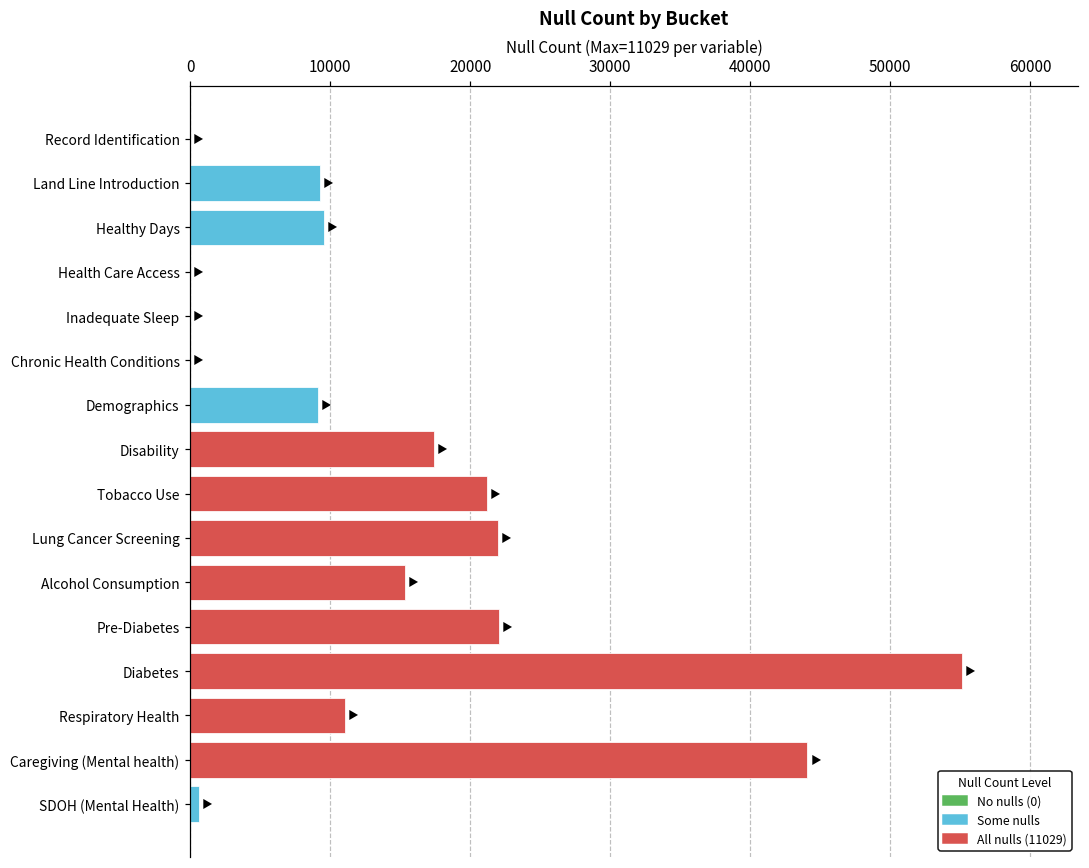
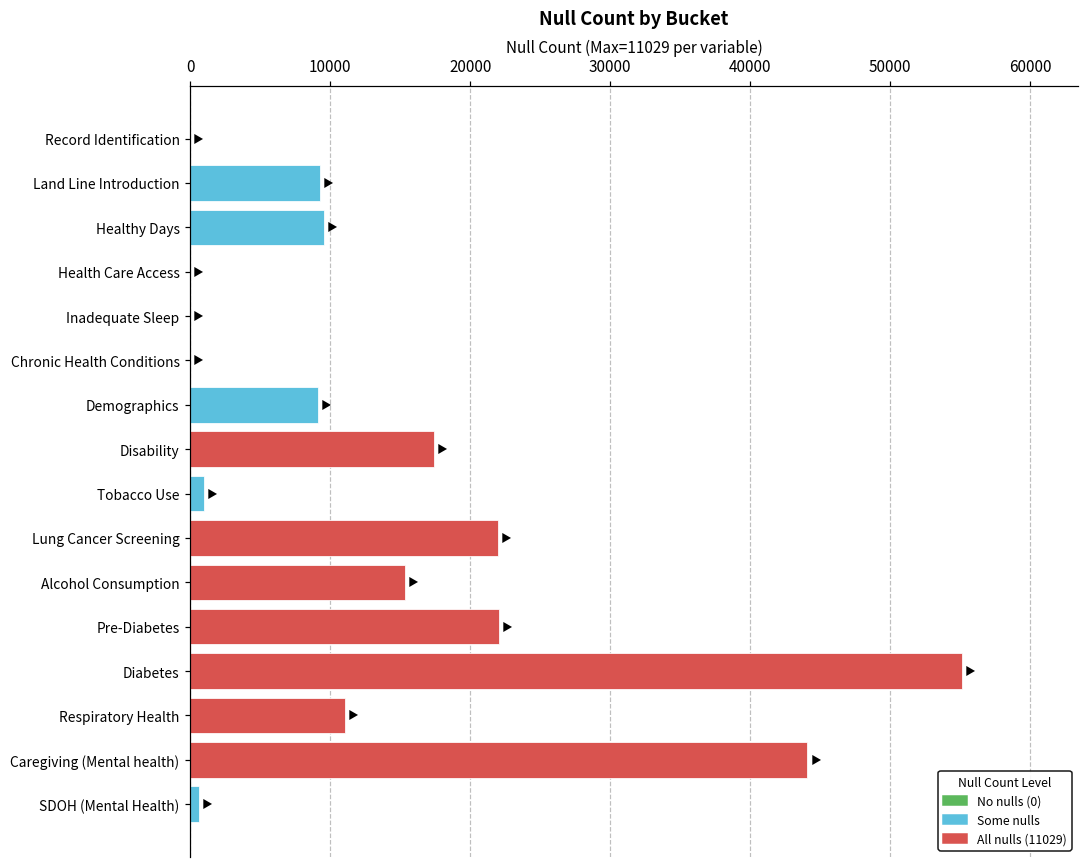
  {
    "Record Identification": 0,
    "Land Line Introduction": 9300,
    "Healthy Days": 9500,
    "Health Care Access": 0,
    "Inadequate Sleep": 0,
    "Chronic Health Conditions": 0,
    "Demographics": 9100,
    "Disability": 17400,
-   "Tobacco Use": 21200,
+   "Tobacco Use": 1000,
    "Lung Cancer Screening": 22000,
    "Alcohol Consumption": 15300,
    "Pre-Diabetes": 22100,
    "Diabetes": 55100,
    "Respiratory Health": 11000,
    "Caregiving (Mental health)": 44100,
    "SDOH (Mental Health)": 600
  }
